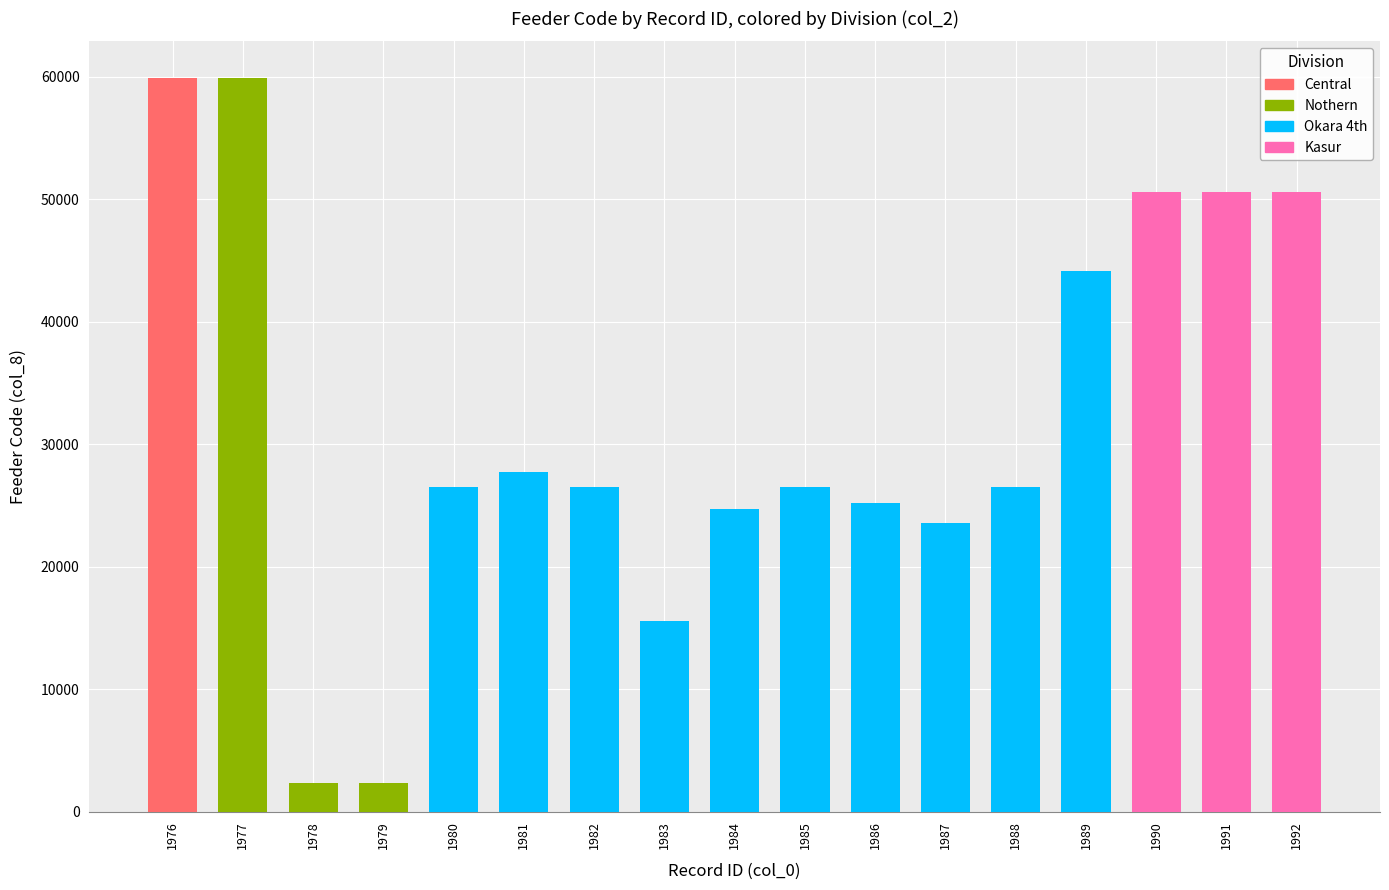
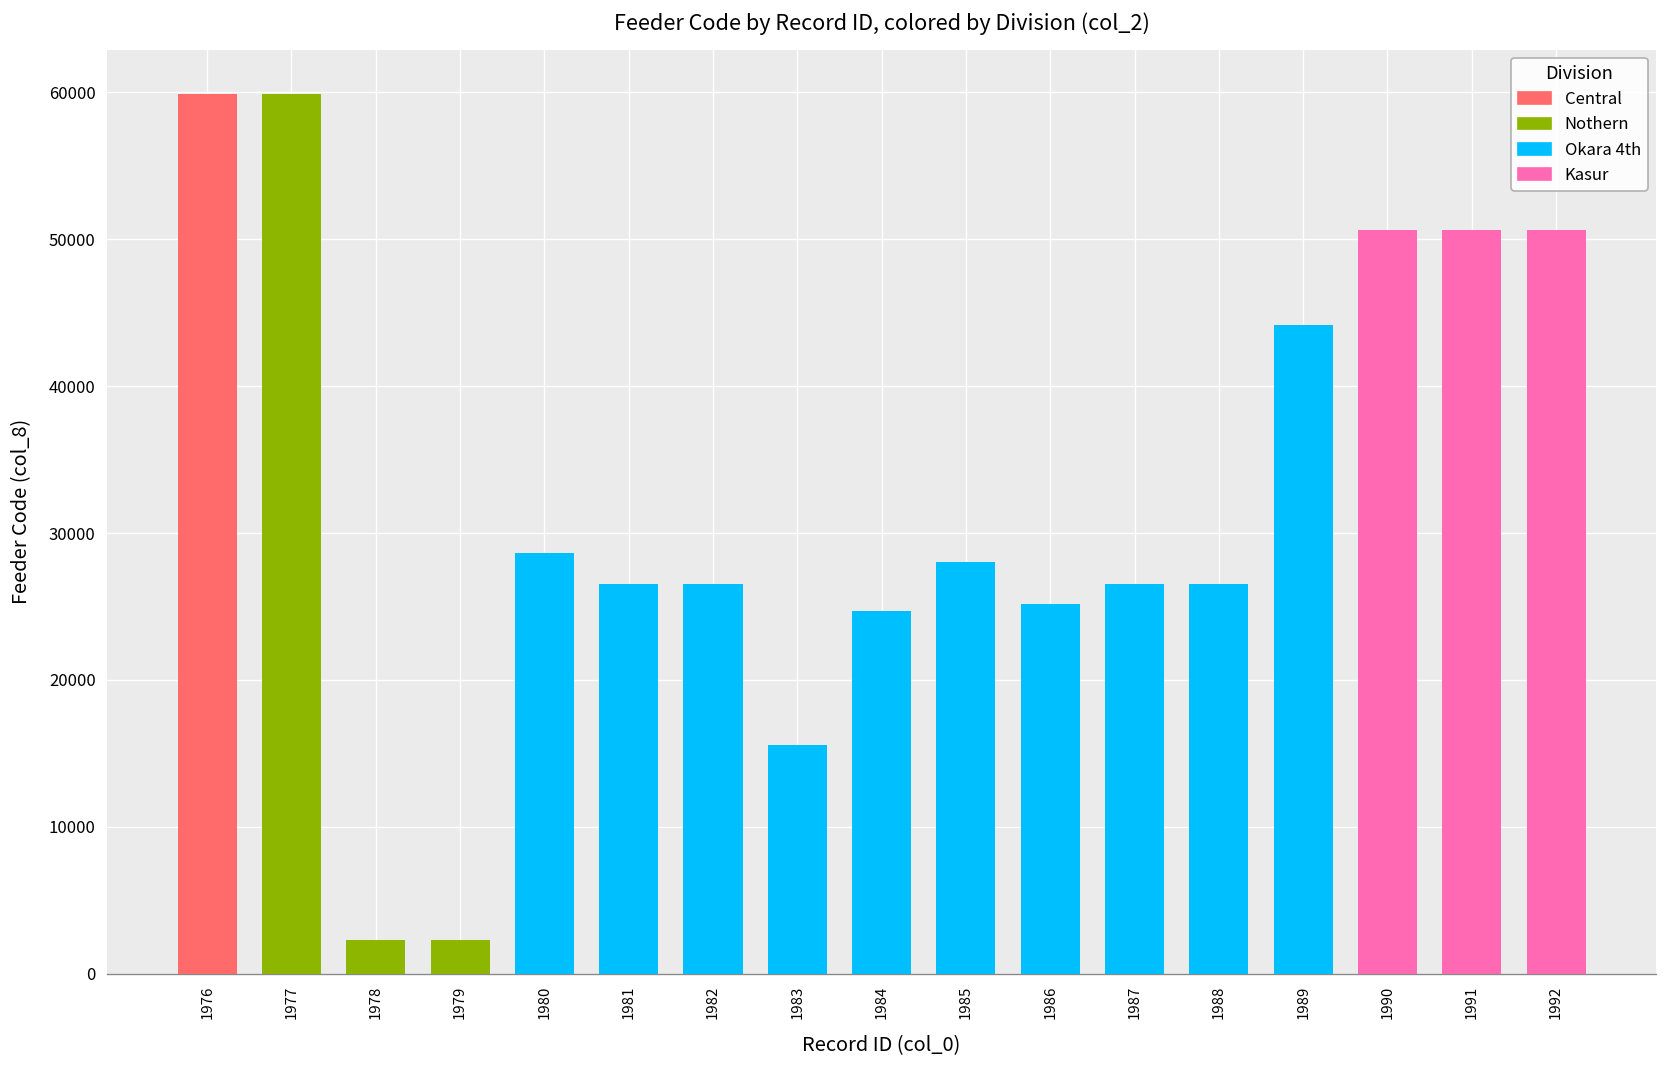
  {
    "1976": 59900,
    "1977": 59900,
    "1978": 2300,
    "1979": 2300,
-   "1980": 26500,
-   "1981": 27800,
+   "1980": 28600,
+   "1981": 26500,
    "1982": 26500,
    "1983": 15600,
    "1984": 24700,
-   "1985": 26500,
+   "1985": 28000,
    "1986": 25200,
-   "1987": 23500,
+   "1987": 26500,
    "1988": 26500,
    "1989": 44200,
    "1990": 50600,
    "1991": 50600,
    "1992": 50600
  }
